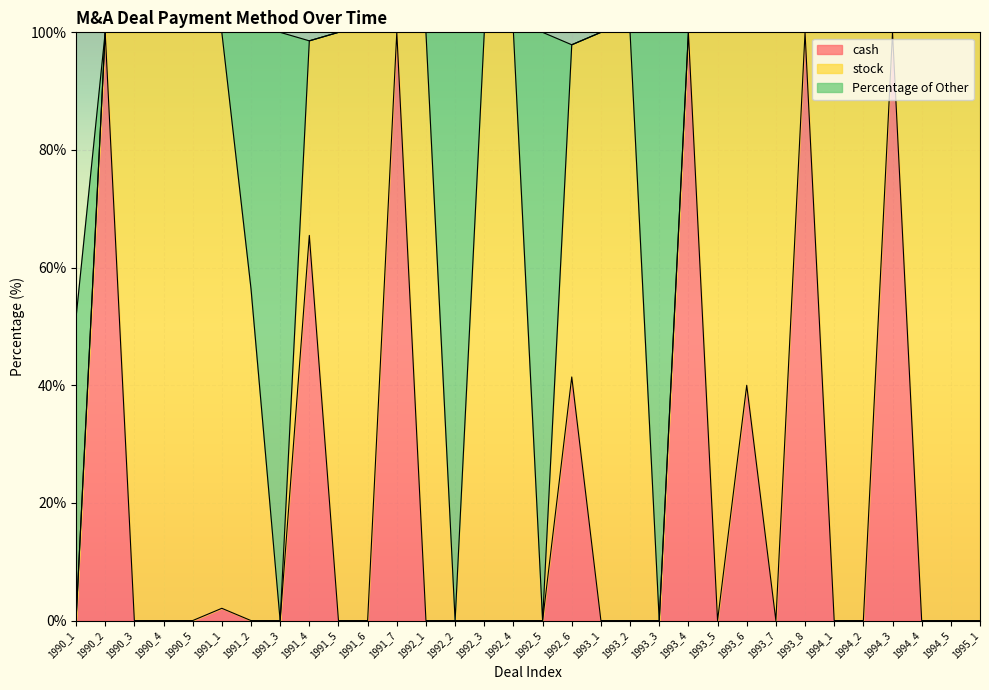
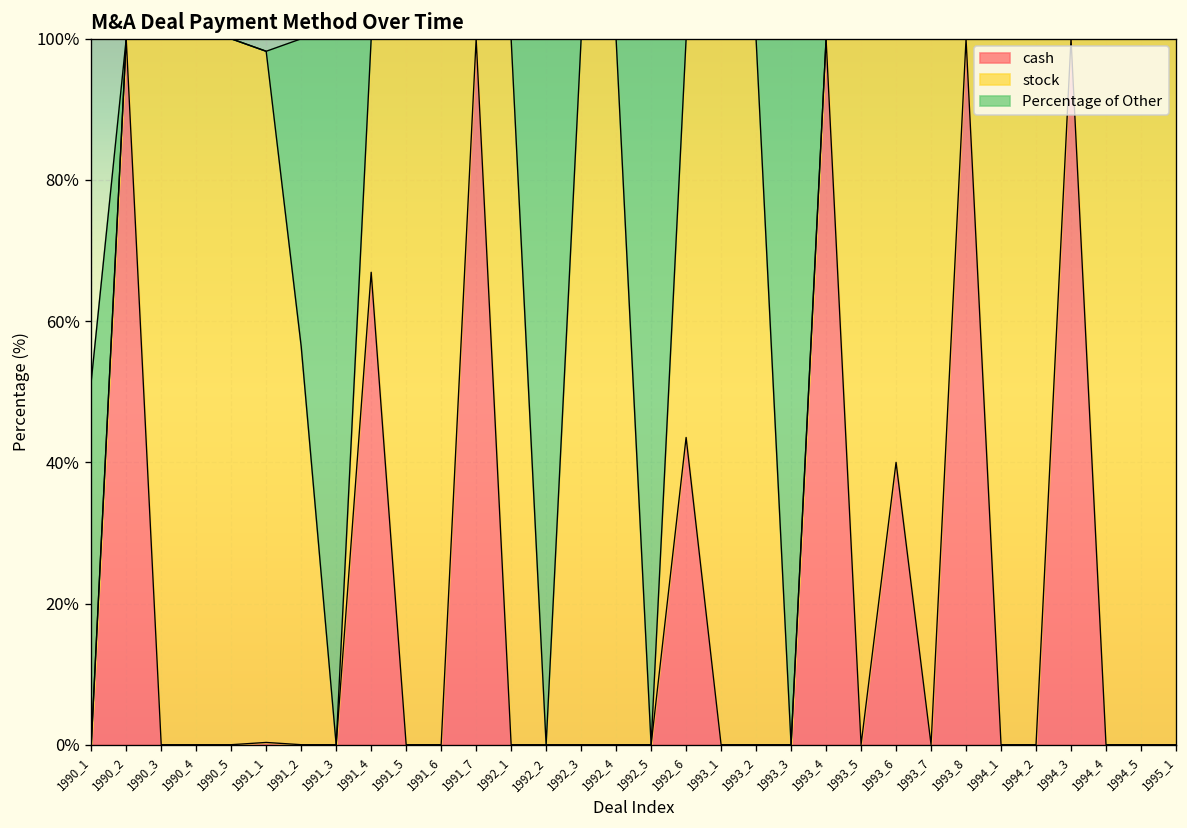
  {
    "cash": {
      "1990_3": "0%",
      "1990_4": "0%",
      "1990_5": "0%",
-     "1991_1": "2%",
+     "1991_1": "0%",
      "1991_2": "0%",
-     "1991_4": "65%",
+     "1991_4": "67%",
      "1991_5": "0%",
      "1991_6": "0%",
      "1992_1": "0%",
      "1992_3": "0%",
      "1992_4": "0%",
-     "1992_6": "41%",
+     "1992_6": "44%",
      "1993_1": "0%",
      "1993_2": "0%",
      "1993_5": "0%",
      "1993_6": "40%",
      "1993_7": "0%",
      "1994_1": "0%",
      "1994_2": "0%",
      "1994_4": "0%",
      "1994_5": "0%",
      "1995_1": "0%"
    },
    "stock": {
      "1991_2": "56%",
      "1994_1": "100%",
      "1994_5": "100%"
    },
    "Percentage of Other": {
      "1990_1": "51%",
      "1991_2": "44%",
      "1991_3": "100%",
      "1992_2": "100%",
      "1992_5": "100%",
      "1993_3": "100%"
    }
  }
